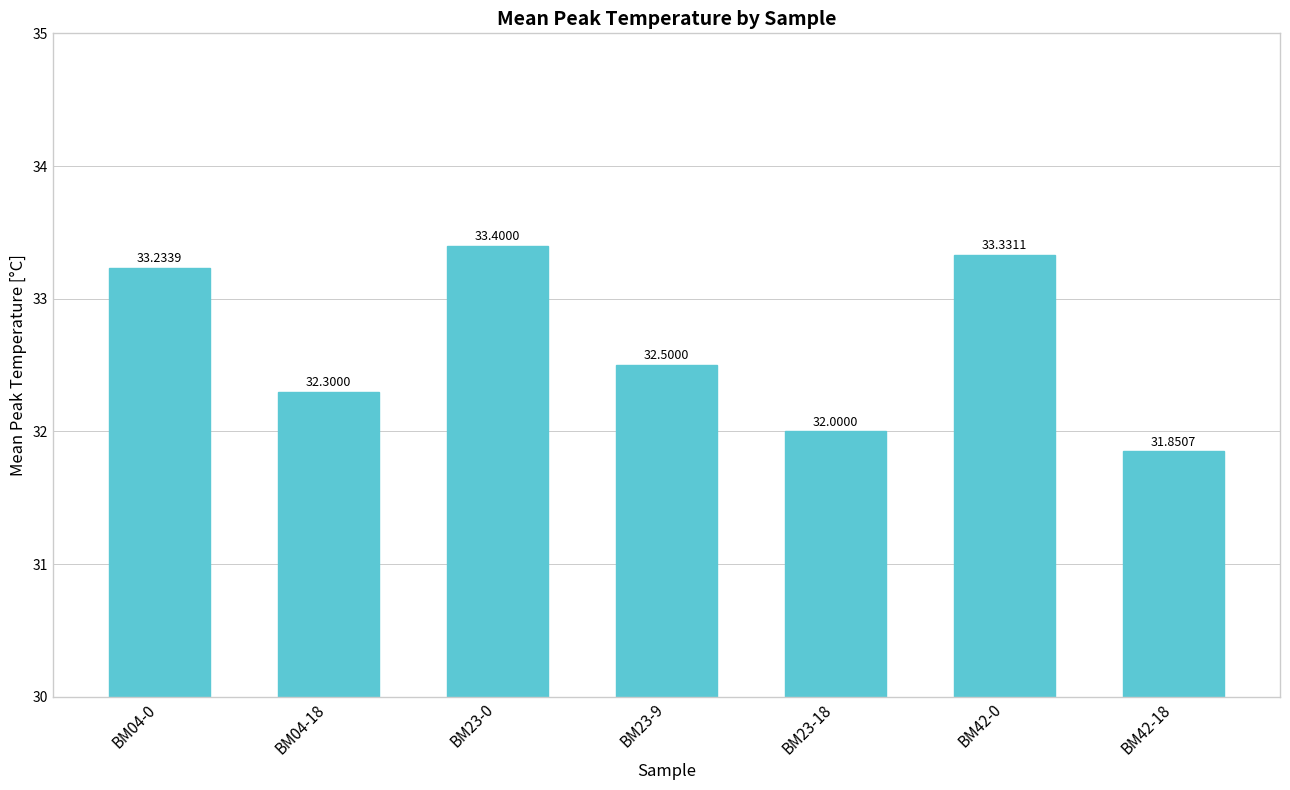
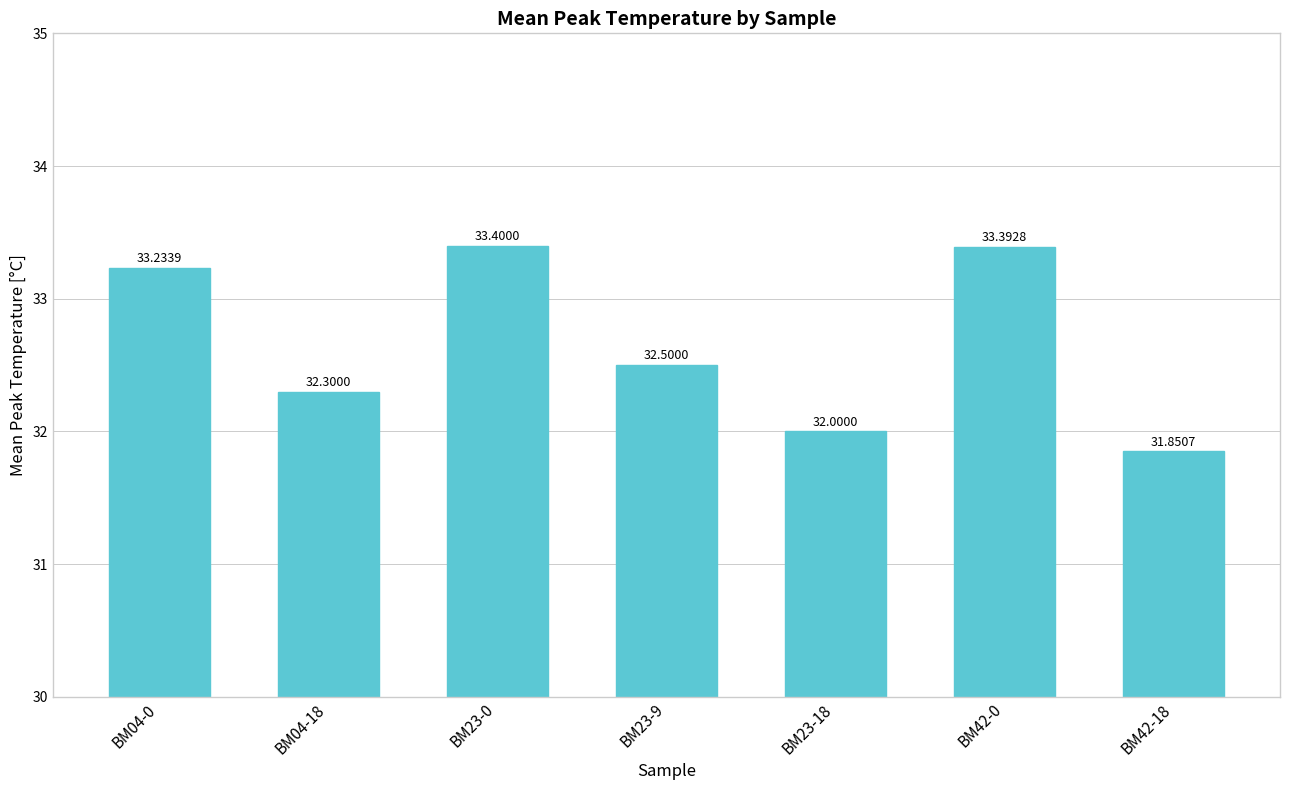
  {
    "BM04-0": 33.2339,
    "BM04-18": 32.3000,
    "BM23-0": 33.4000,
    "BM23-9": 32.5000,
    "BM23-18": 32.0000,
-   "BM42-0": 33.3311,
+   "BM42-0": 33.3928,
    "BM42-18": 31.8507
  }
